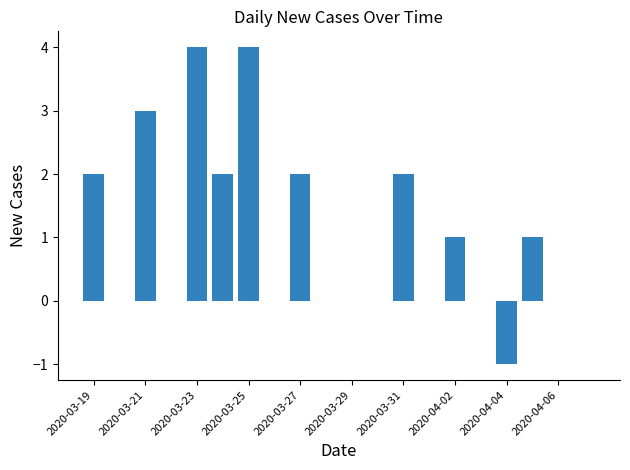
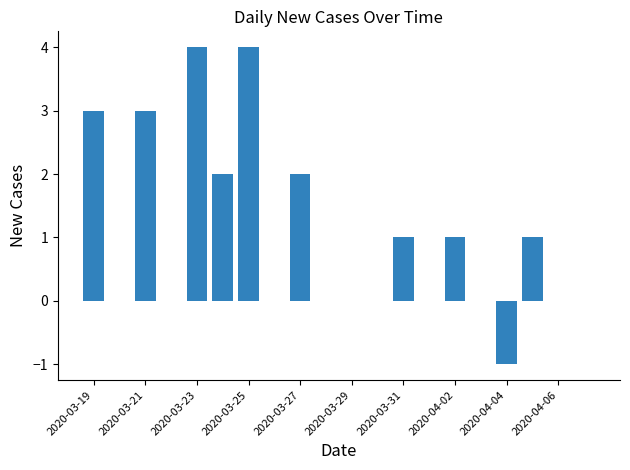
  {
-   "2020-03-19": 2,
+   "2020-03-19": 3,
    "2020-03-21": 3,
    "2020-03-23": 4,
    "2020-03-25": 4,
    "2020-03-27": 2,
    "2020-03-29": 0,
-   "2020-03-31": 2,
+   "2020-03-31": 1,
    "2020-04-02": 1,
    "2020-04-04": -1,
    "2020-04-06": 0
  }
